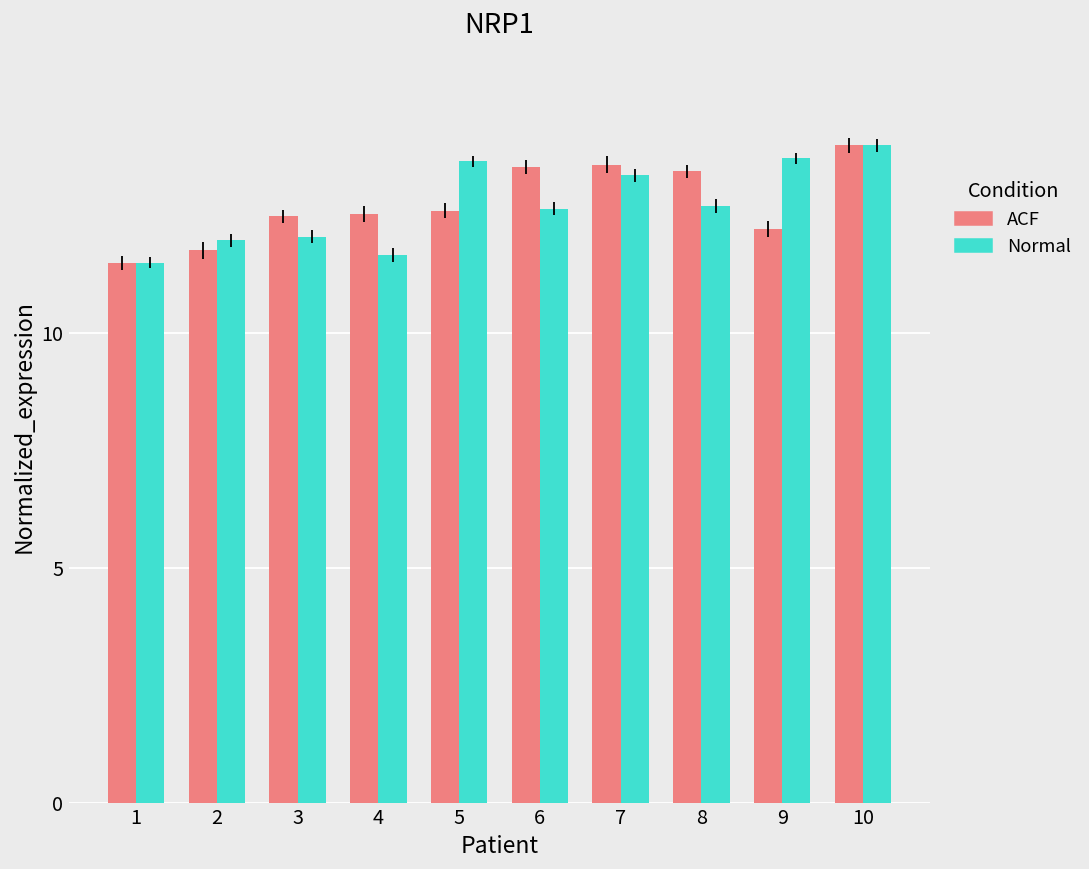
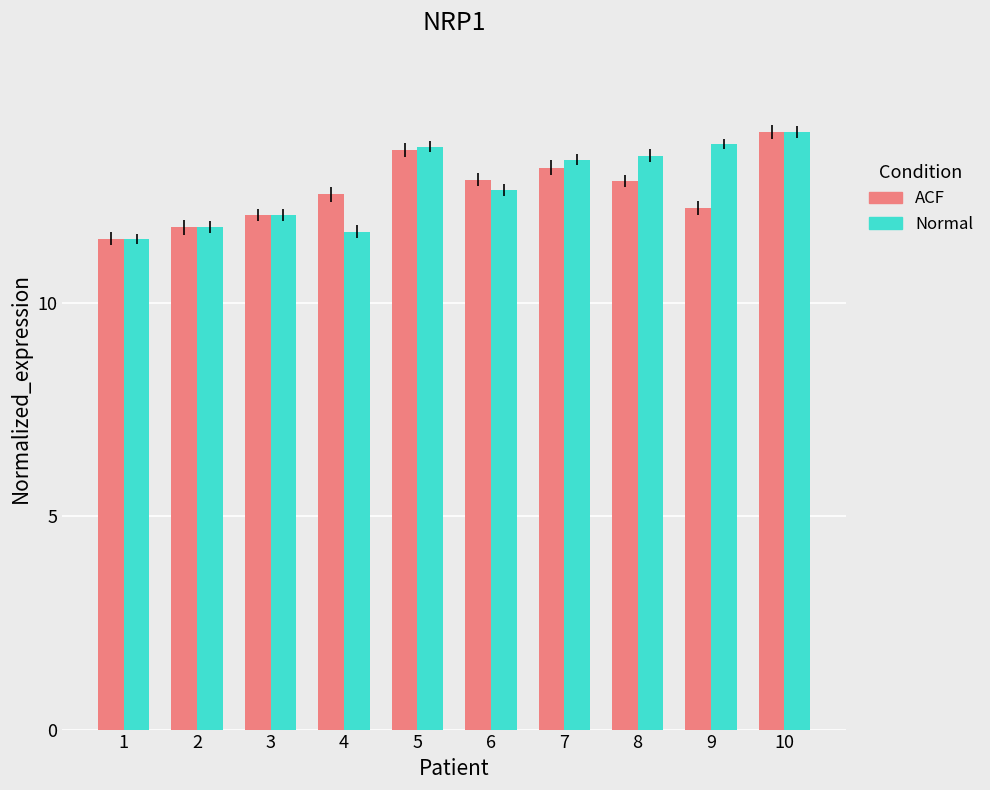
  {
    "ACF": {
      "1": 11.5,
      "2": 11.8,
-     "3": 12.5,
+     "3": 12.0,
      "4": 12.5,
-     "5": 12.6,
-     "6": 13.5,
-     "7": 13.6,
-     "8": 13.4,
+     "5": 13.6,
+     "6": 12.9,
+     "7": 13.2,
+     "8": 12.8,
      "9": 12.2,
      "10": 14.0
    },
    "Normal": {
      "1": 11.5,
-     "2": 12.0,
+     "2": 11.8,
      "3": 12.1,
      "4": 11.7,
      "5": 13.7,
      "6": 12.6,
      "7": 13.4,
-     "8": 12.7,
+     "8": 13.4,
      "9": 13.7,
      "10": 14.0
    }
  }
